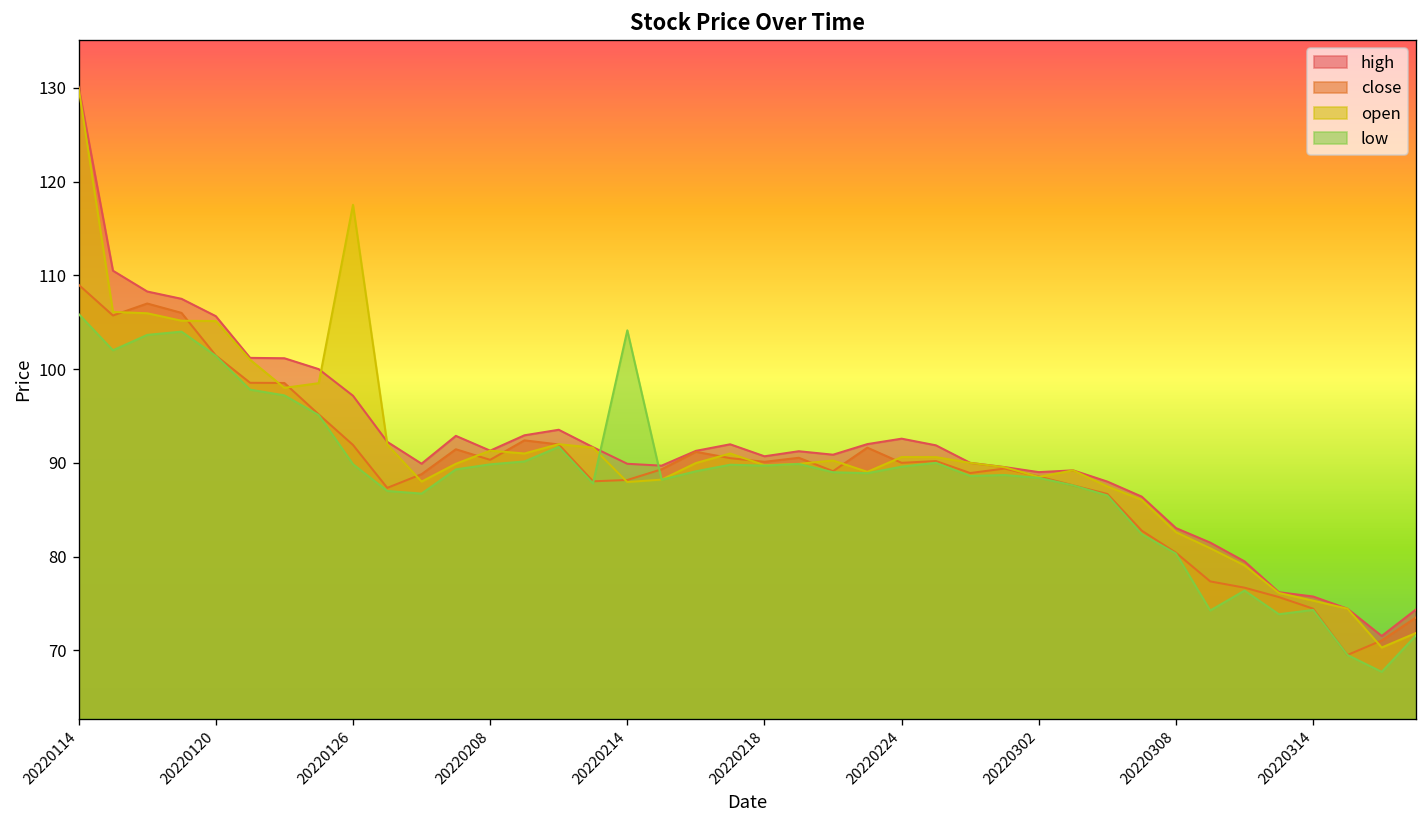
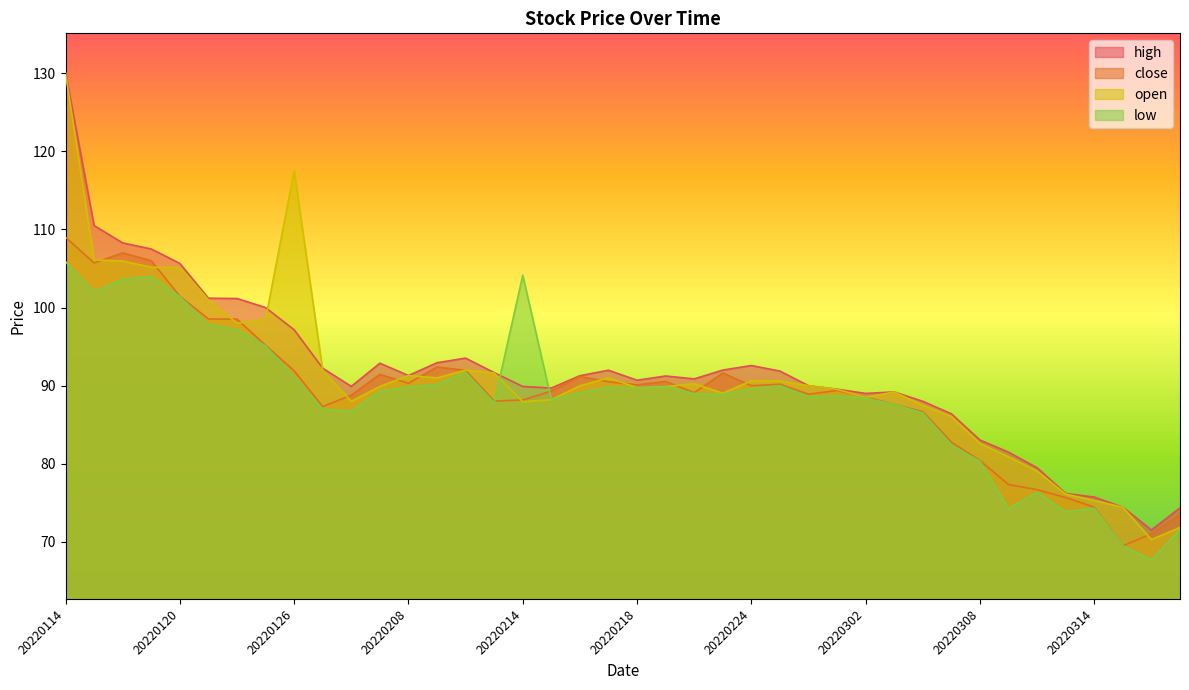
  {
    "open": {
      "20220120": 105,
      "20220126": 118,
      "20220224": 91,
      "20220308": 83,
      "20220314": 75
    },
    "low": {
      "20220114": 106,
-     "20220126": 90,
+     "20220126": 91,
      "20220208": 90,
      "20220214": 104,
      "20220224": 90
    }
  }
